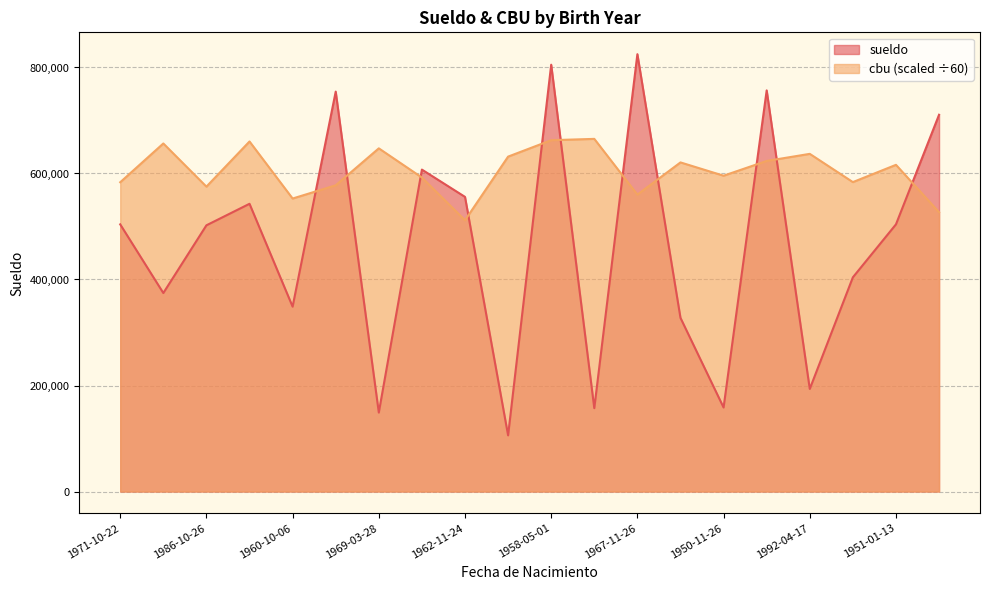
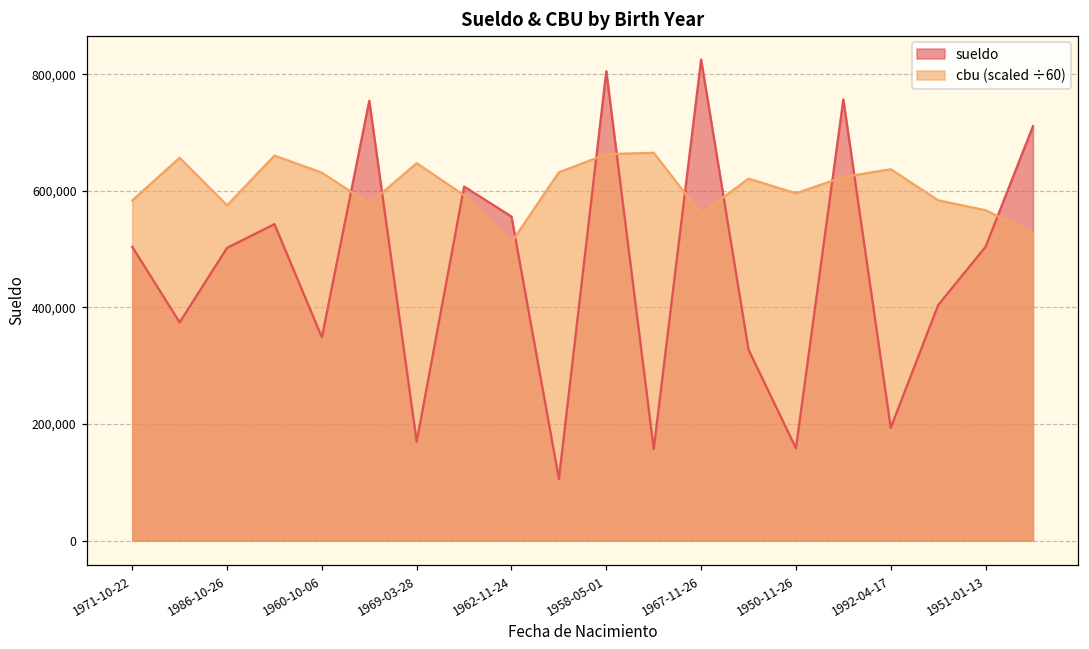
  {
    "sueldo": {
      "1971-10-22": "500,000",
      "1986-10-26": "500,000",
      "1960-10-06": "350,000",
-     "1969-03-28": "150,000",
+     "1969-03-28": "170,000",
      "1962-11-24": "560,000",
      "1958-05-01": "810,000",
      "1967-11-26": "830,000",
      "1950-11-26": "160,000",
      "1992-04-17": "190,000",
      "1951-01-13": "500,000"
    },
    "cbu (scaled ÷60)": {
      "1971-10-22": "580,000",
      "1986-10-26": "580,000",
-     "1960-10-06": "550,000",
+     "1960-10-06": "630,000",
      "1969-03-28": "650,000",
      "1962-11-24": "510,000",
      "1958-05-01": "660,000",
      "1967-11-26": "560,000",
      "1950-11-26": "600,000",
      "1992-04-17": "640,000",
-     "1951-01-13": "620,000"
+     "1951-01-13": "570,000"
    }
  }
